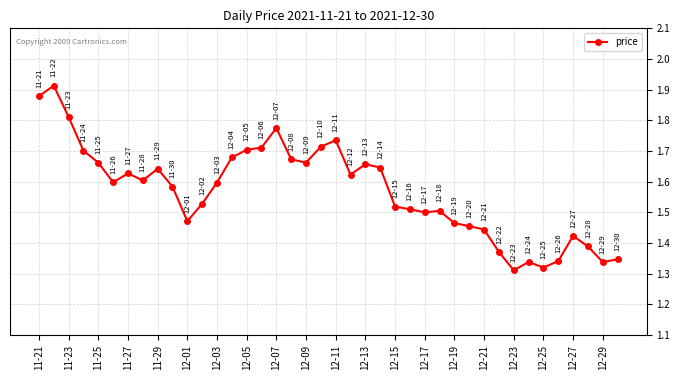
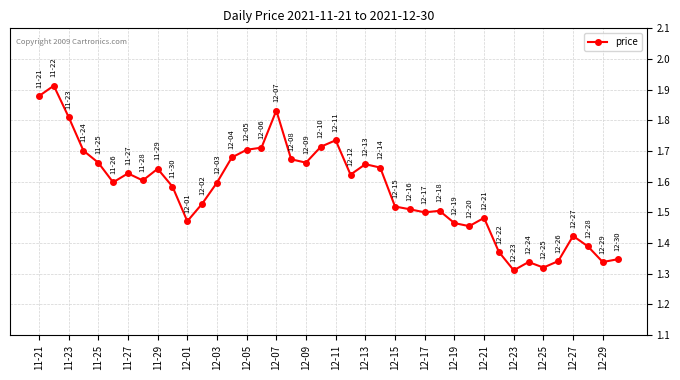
  {
-   "12-07": 1.78,
-   "12-21": 1.44
+   "12-07": 1.83,
+   "12-21": 1.48
  }
